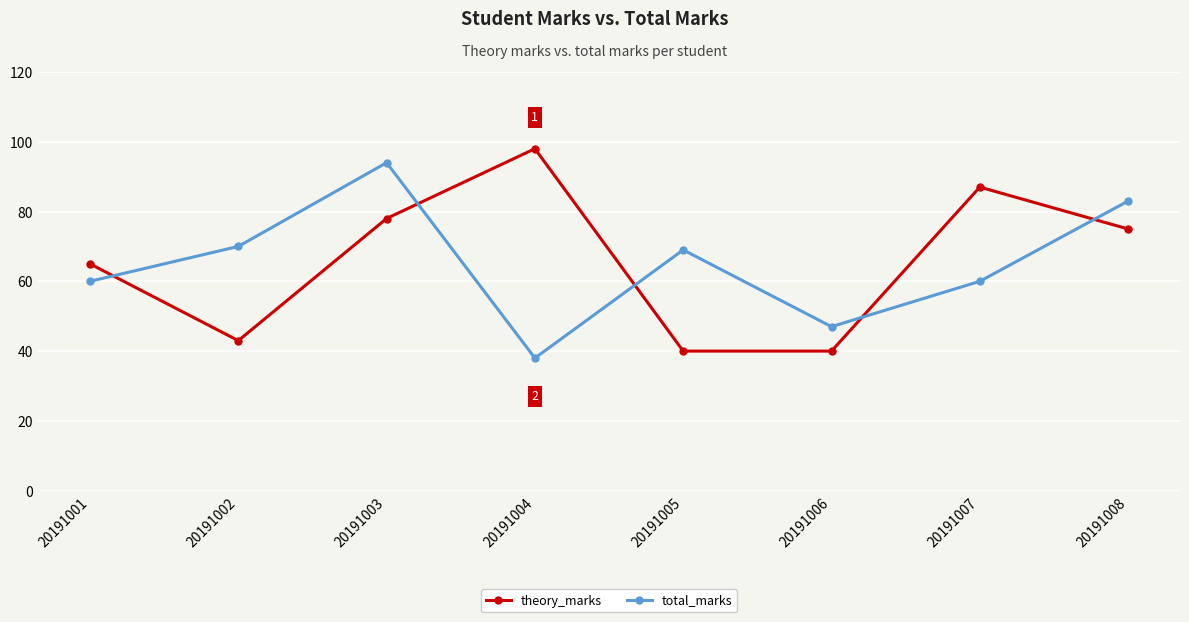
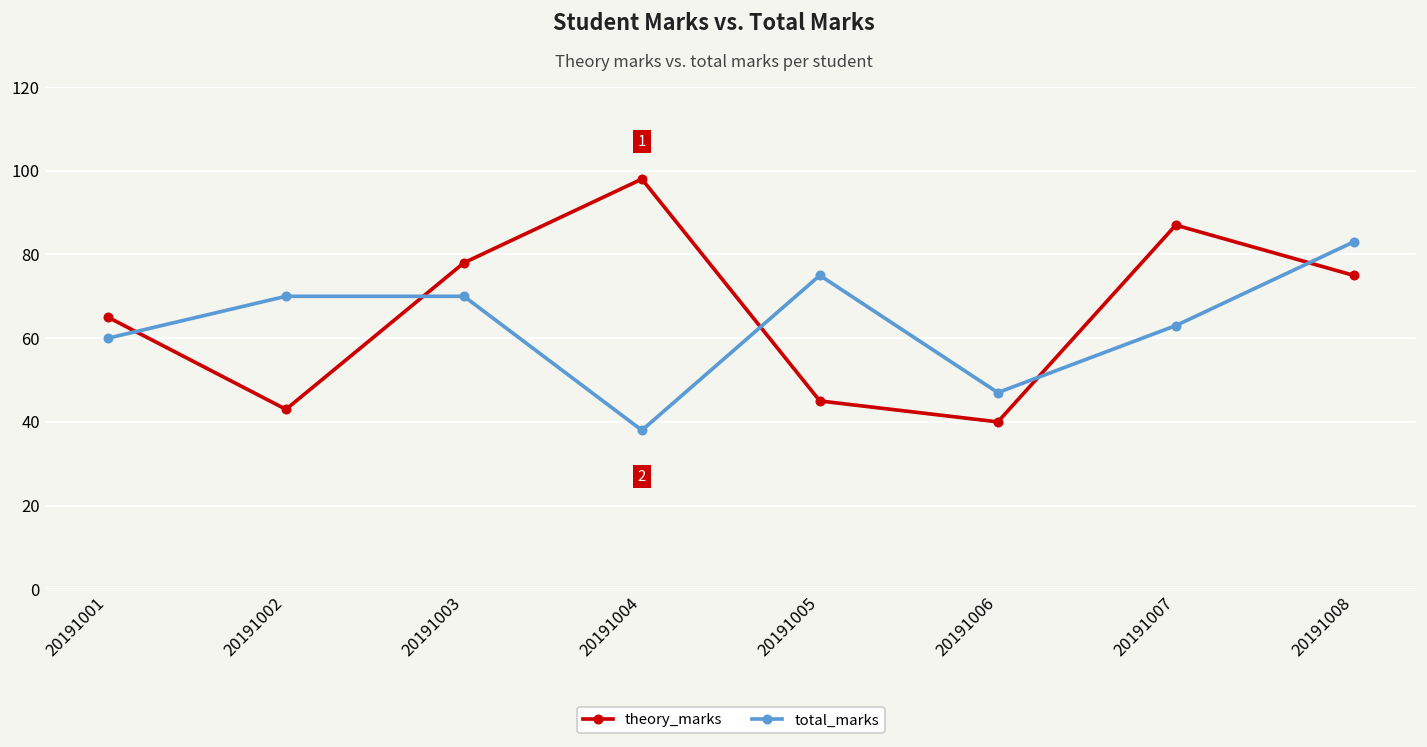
  {
    "theory_marks": {
      "20191001": 65,
      "20191002": 43,
      "20191003": 78,
      "20191004": 98,
-     "20191005": 40,
+     "20191005": 45,
      "20191006": 40,
      "20191007": 87,
      "20191008": 75
    },
    "total_marks": {
      "20191001": 60,
      "20191002": 70,
-     "20191003": 94,
+     "20191003": 70,
      "20191004": 38,
-     "20191005": 69,
+     "20191005": 75,
      "20191006": 47,
-     "20191007": 60,
+     "20191007": 63,
      "20191008": 83
    }
  }
